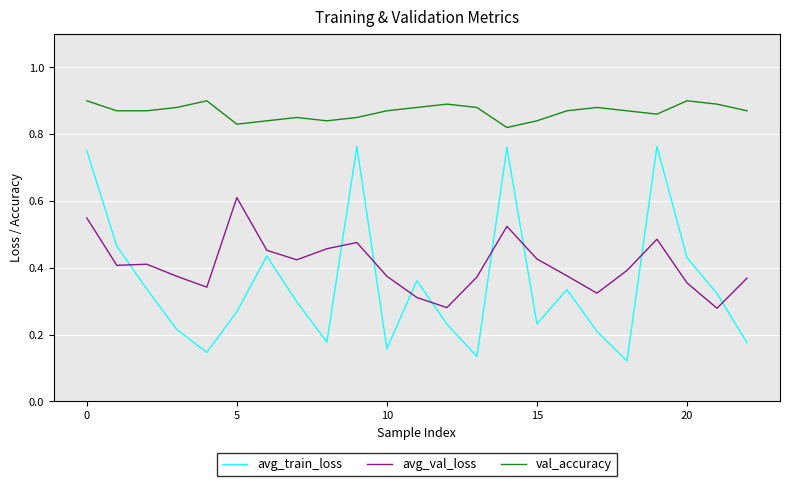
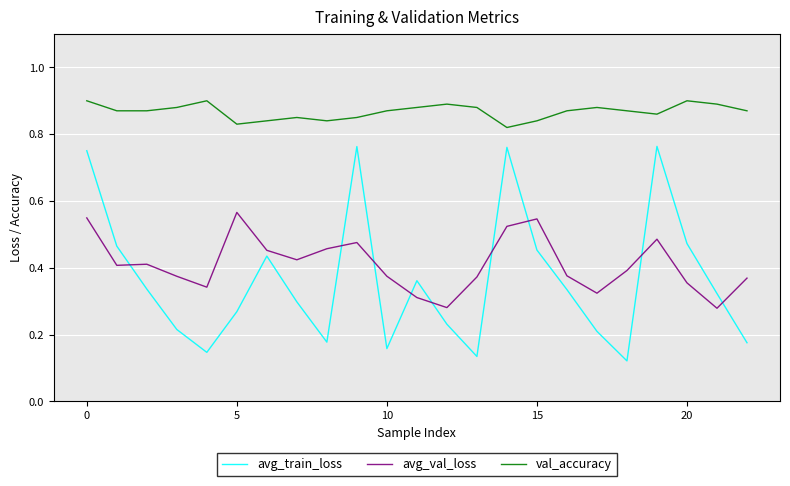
  {
    "avg_train_loss": {
      "0": 0.75,
      "5": 0.27,
      "10": 0.16,
-     "15": 0.23,
-     "20": 0.43
+     "15": 0.45,
+     "20": 0.47
    },
    "avg_val_loss": {
      "0": 0.55,
-     "5": 0.61,
+     "5": 0.57,
      "10": 0.37,
-     "15": 0.43,
+     "15": 0.55,
      "20": 0.35
    },
    "val_accuracy": {
      "0": 0.90,
      "5": 0.83,
      "10": 0.87,
      "15": 0.84,
      "20": 0.90
    }
  }
